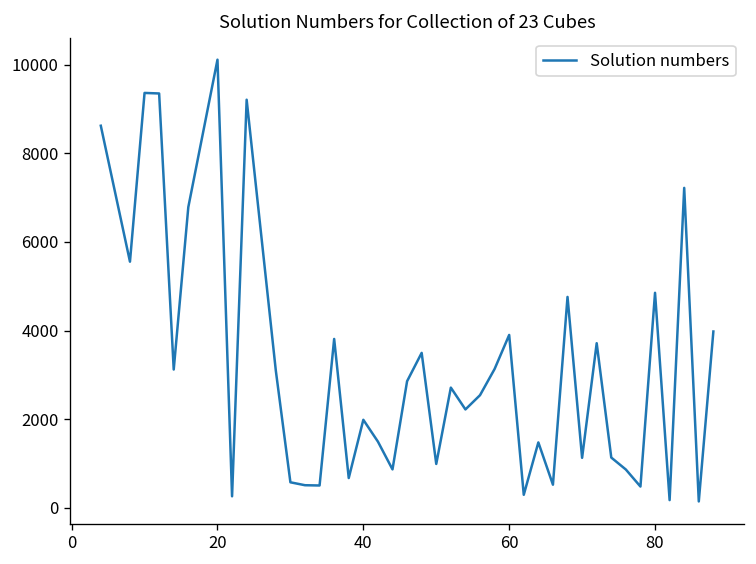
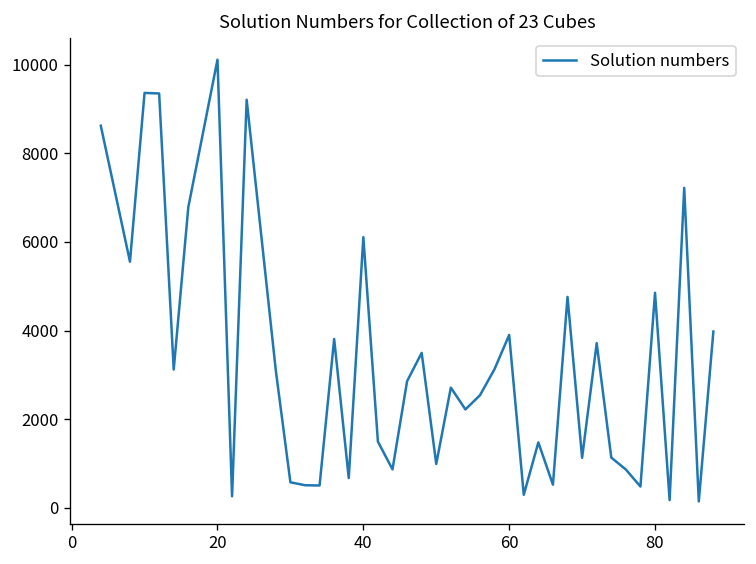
  {
    "20": 10100,
-   "40": 2000,
+   "40": 6100,
    "60": 3900,
    "80": 4900
  }
